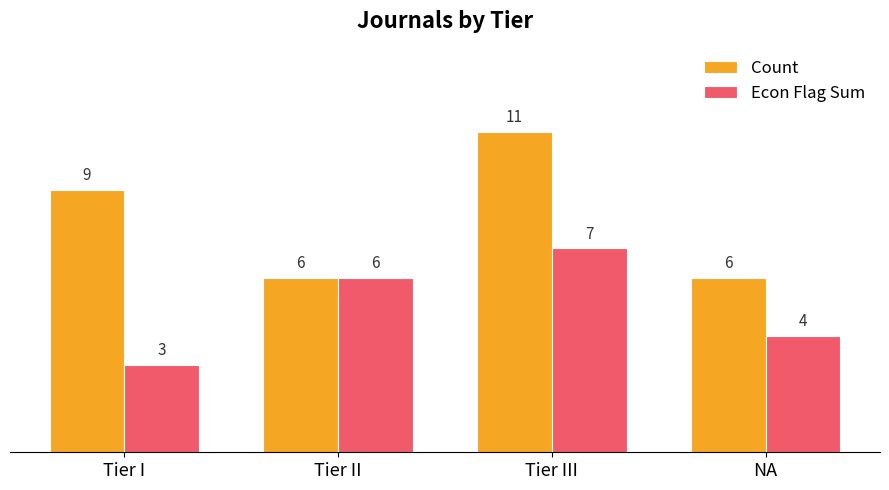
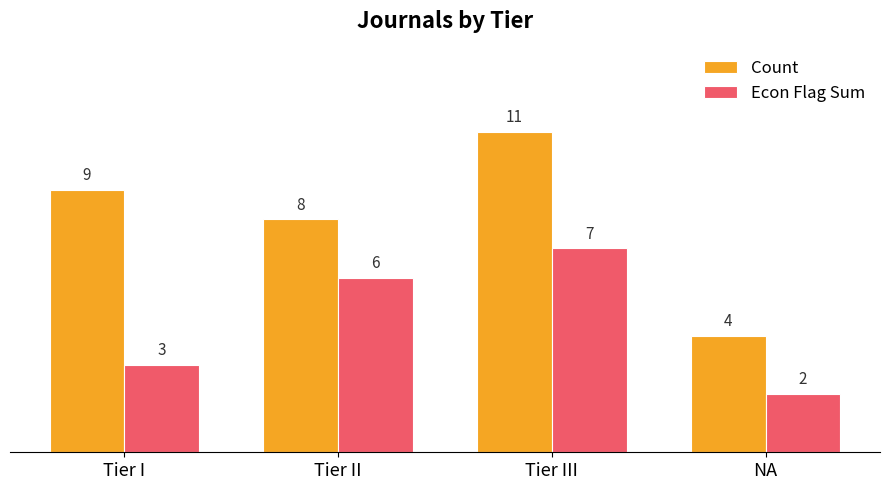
  {
    "Count": {
      "Tier I": 9,
-     "Tier II": 6,
+     "Tier II": 8,
      "Tier III": 11,
-     "NA": 6
+     "NA": 4
    },
    "Econ Flag Sum": {
      "Tier I": 3,
      "Tier II": 6,
      "Tier III": 7,
-     "NA": 4
+     "NA": 2
    }
  }
